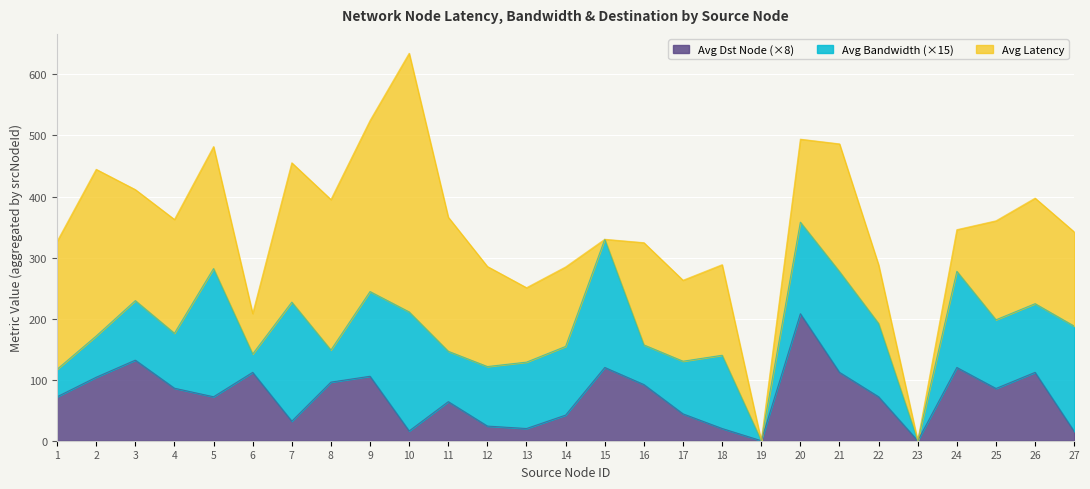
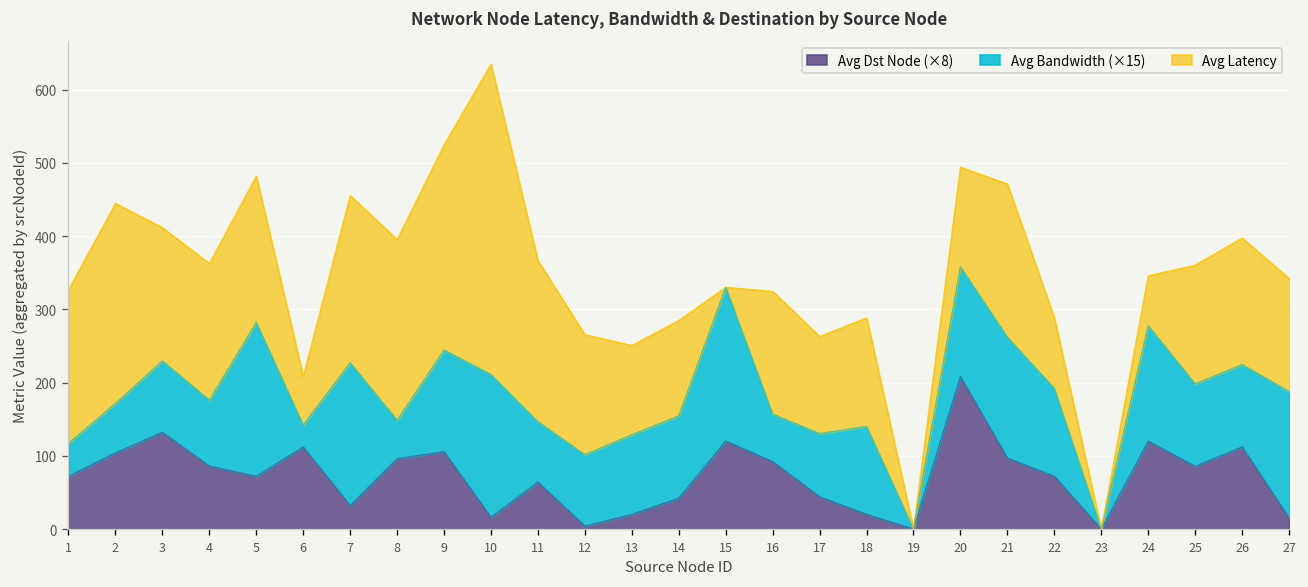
  {
    "Avg Dst Node (×8)": {
      "1": 70,
      "2": 100,
      "3": 130,
      "4": 90,
      "5": 70,
      "6": 110,
      "7": 30,
      "8": 100,
      "9": 110,
      "10": 20,
      "11": 60,
-     "12": 20,
+     "12": 0,
      "13": 20,
      "14": 40,
      "15": 120,
      "16": 90,
      "17": 40,
      "18": 20,
      "20": 210,
-     "21": 110,
+     "21": 100,
      "22": 70,
      "24": 120,
      "25": 90,
      "26": 110,
      "27": 20
    },
    "Avg Bandwidth (×15)": {
      "1": 50,
      "2": 70,
      "3": 100,
      "4": 90,
      "5": 210,
      "6": 30,
      "7": 200,
      "8": 50,
      "9": 140,
      "10": 200,
      "11": 80,
      "12": 100,
      "13": 110,
      "14": 110,
      "16": 60,
      "17": 90,
      "18": 120,
      "20": 150,
      "21": 170,
      "22": 120,
      "24": 160,
      "25": 110,
      "26": 110,
      "27": 170
    },
    "Avg Latency": {
      "1": 210,
      "2": 270,
      "3": 180,
      "4": 190,
      "5": 200,
      "6": 70,
      "7": 230,
      "8": 250,
      "9": 280,
      "10": 420,
      "11": 220,
      "12": 160,
      "13": 120,
      "14": 130,
      "16": 170,
      "17": 130,
      "18": 150,
      "20": 140,
      "21": 210,
      "22": 100,
      "24": 70,
      "25": 160,
      "26": 170,
      "27": 150
    }
  }
